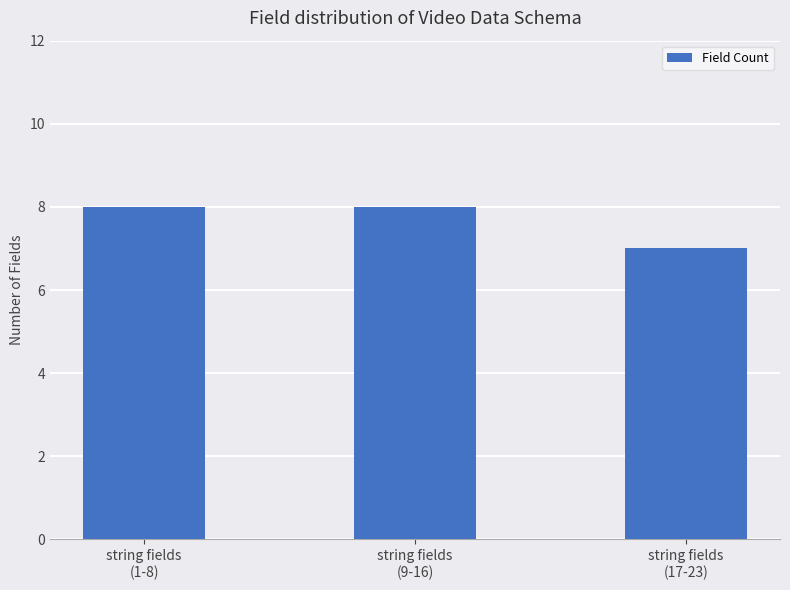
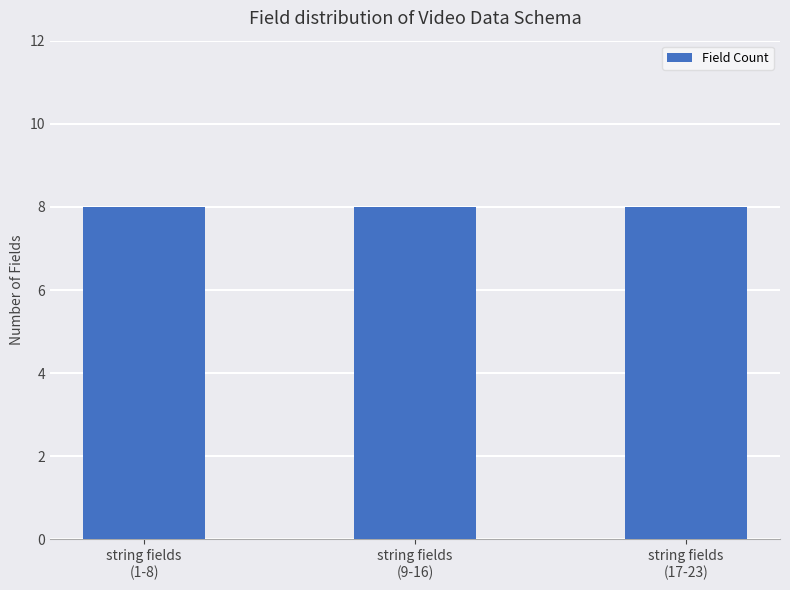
  {
    "string fields (1-8)": 8,
    "string fields (9-16)": 8,
-   "string fields (17-23)": 7
+   "string fields (17-23)": 8
  }
